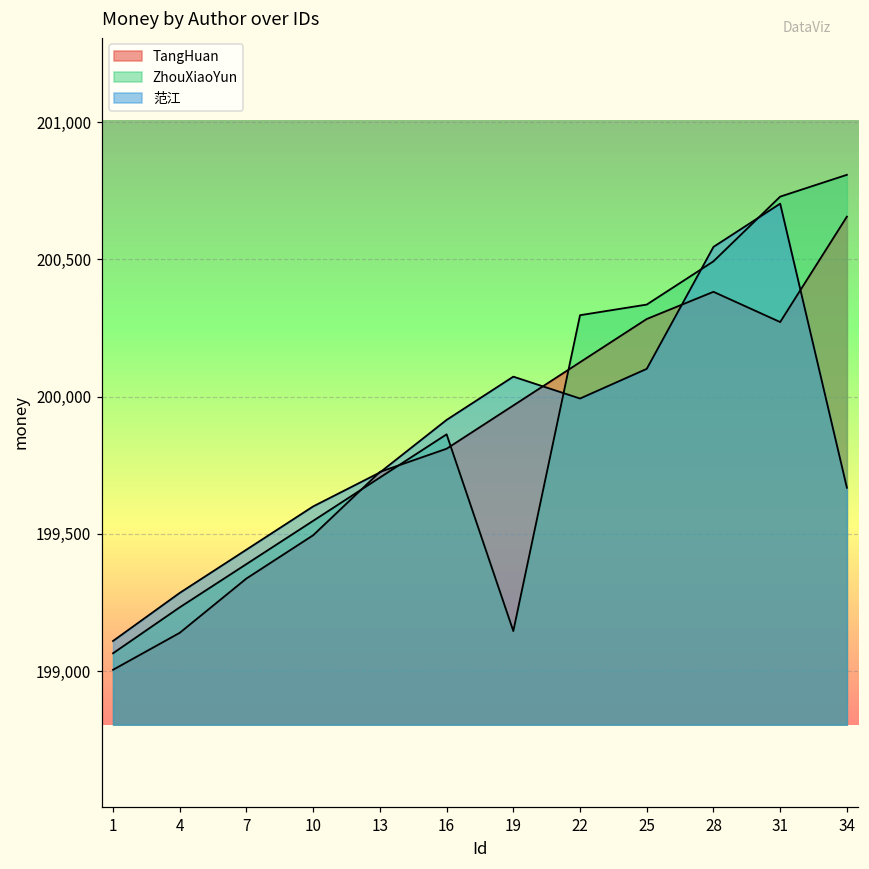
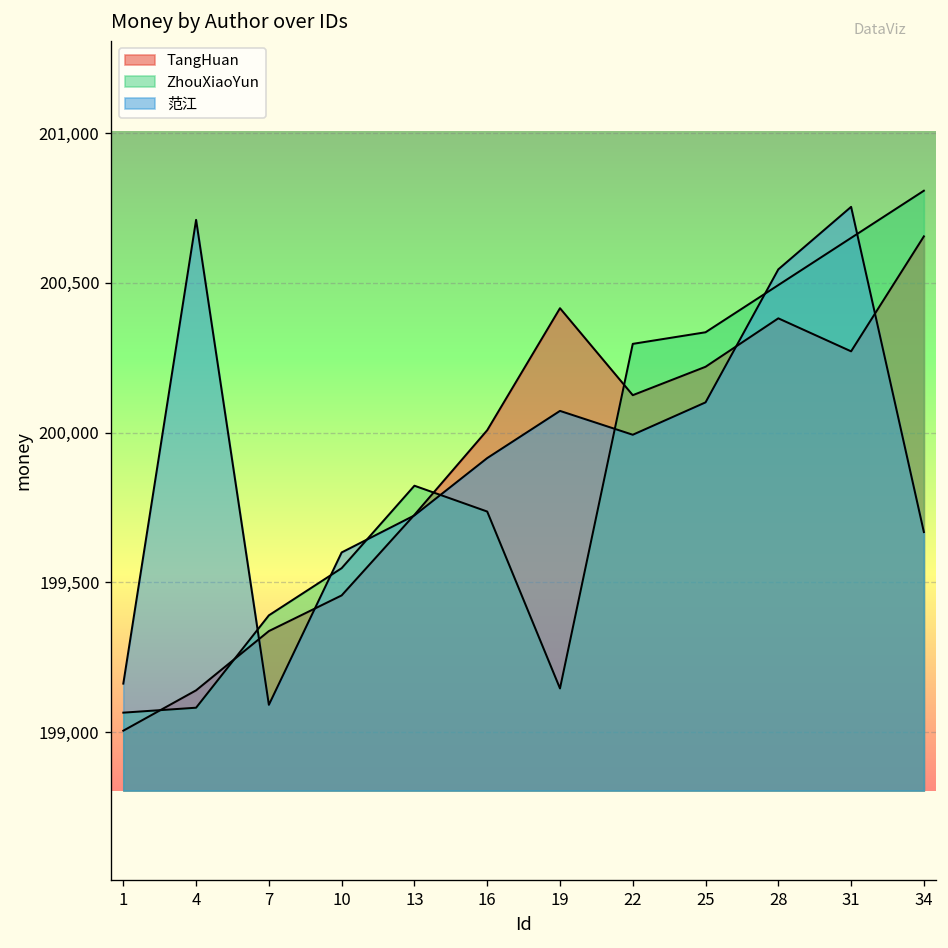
  {
    "TangHuan": {
      "1": "199,010",
      "4": "199,140",
      "7": "199,340",
-     "10": "199,500",
-     "16": "199,810",
-     "19": "199,970",
+     "10": "199,460",
+     "16": "200,010",
+     "19": "200,420",
      "22": "200,130",
-     "25": "200,280",
+     "25": "200,220",
      "28": "200,380",
      "31": "200,270",
      "34": "200,660"
    },
    "ZhouXiaoYun": {
      "1": "199,070",
-     "4": "199,230",
+     "4": "199,080",
      "7": "199,390",
      "10": "199,550",
-     "13": "199,710",
-     "16": "199,860",
+     "13": "199,820",
+     "16": "199,740",
      "19": "199,150",
      "22": "200,300",
      "25": "200,340",
      "28": "200,490",
-     "31": "200,730",
+     "31": "200,650",
      "34": "200,810"
    },
    "范江": {
-     "1": "199,110",
-     "4": "199,290",
-     "7": "199,440",
+     "1": "199,160",
+     "4": "200,710",
+     "7": "199,090",
      "10": "199,600",
      "16": "199,920",
      "19": "200,070",
      "22": "199,990",
      "25": "200,100",
      "28": "200,550",
-     "31": "200,700",
+     "31": "200,750",
      "34": "199,670"
    }
  }
